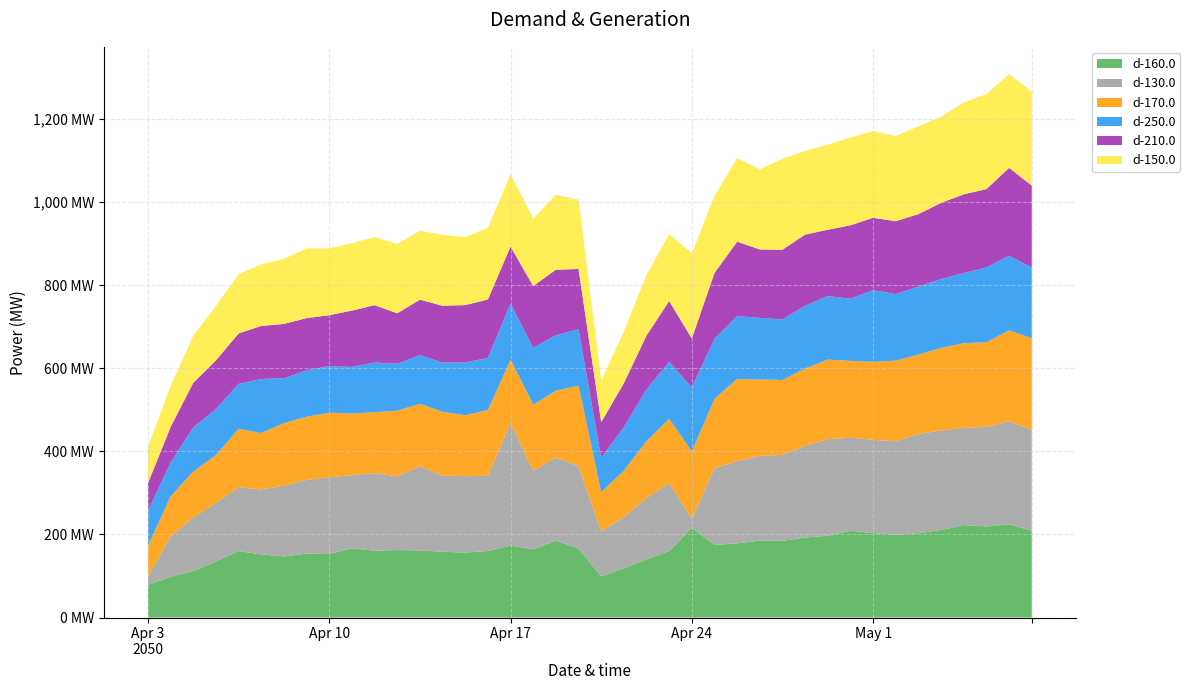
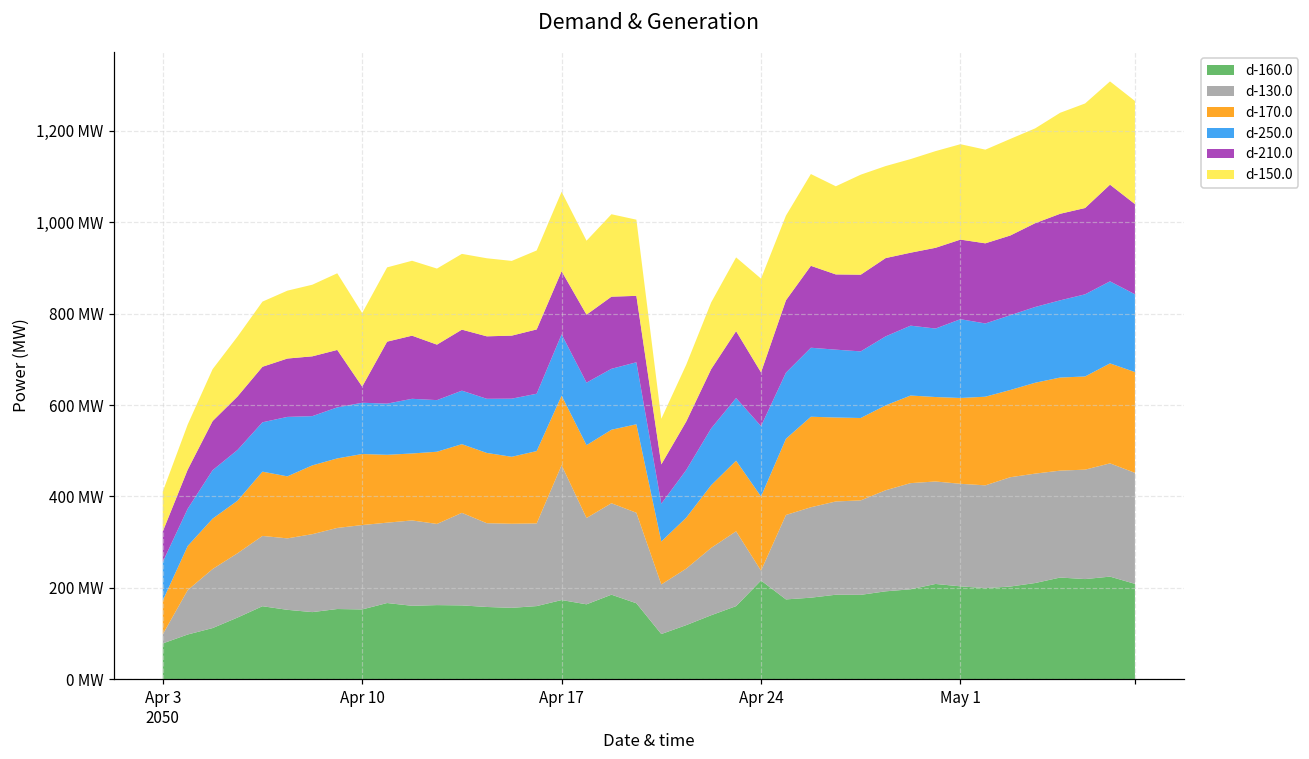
  {
    "d-160.0": {
      "Apr 3 2050": "80 MW",
      "Apr 10": "150 MW",
      "Apr 17": "170 MW",
      "Apr 24": "220 MW",
      "May 1": "200 MW"
    },
    "d-130.0": {
      "Apr 3 2050": "20 MW",
      "Apr 10": "180 MW",
      "Apr 17": "300 MW",
      "Apr 24": "20 MW",
      "May 1": "220 MW"
    },
    "d-170.0": {
      "Apr 3 2050": "70 MW",
      "Apr 10": "160 MW",
      "Apr 17": "150 MW",
      "Apr 24": "160 MW",
      "May 1": "190 MW"
    },
    "d-250.0": {
      "Apr 3 2050": "80 MW",
      "Apr 10": "110 MW",
      "Apr 17": "130 MW",
      "Apr 24": "150 MW",
      "May 1": "170 MW"
    },
    "d-210.0": {
      "Apr 3 2050": "70 MW",
-     "Apr 10": "120 MW",
+     "Apr 10": "40 MW",
      "Apr 17": "140 MW",
      "Apr 24": "120 MW",
      "May 1": "170 MW"
    },
    "d-150.0": {
      "Apr 3 2050": "90 MW",
      "Apr 10": "160 MW",
      "Apr 17": "170 MW",
      "Apr 24": "210 MW",
      "May 1": "210 MW"
    }
  }
